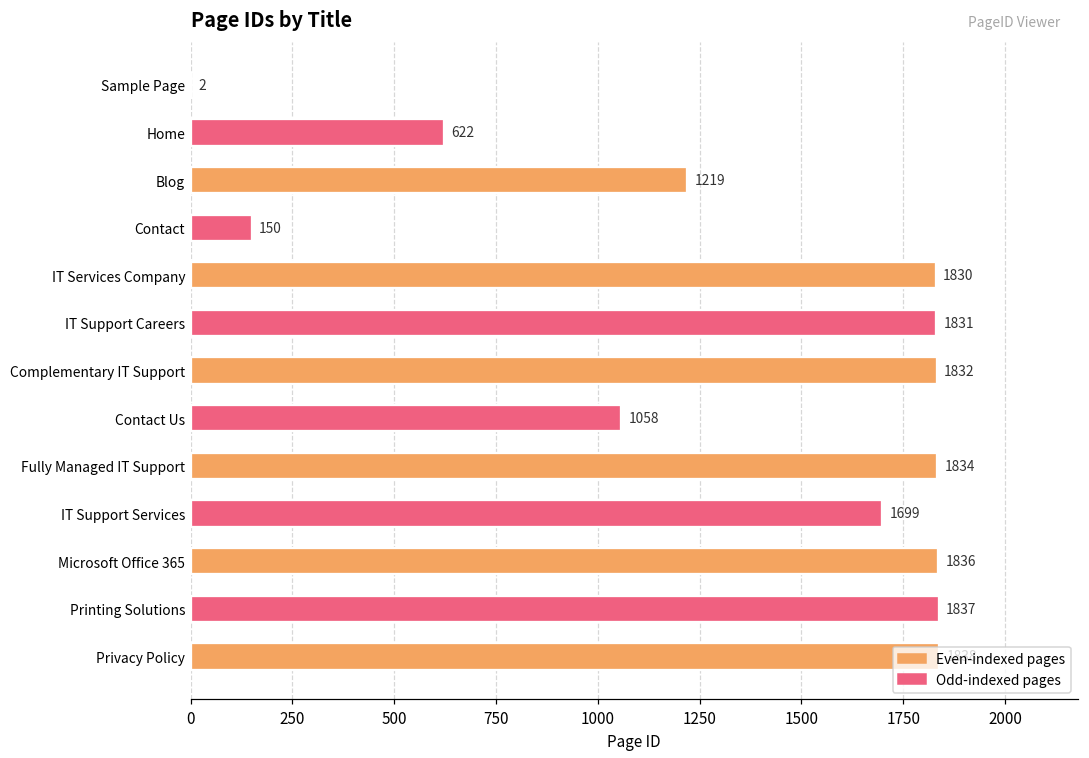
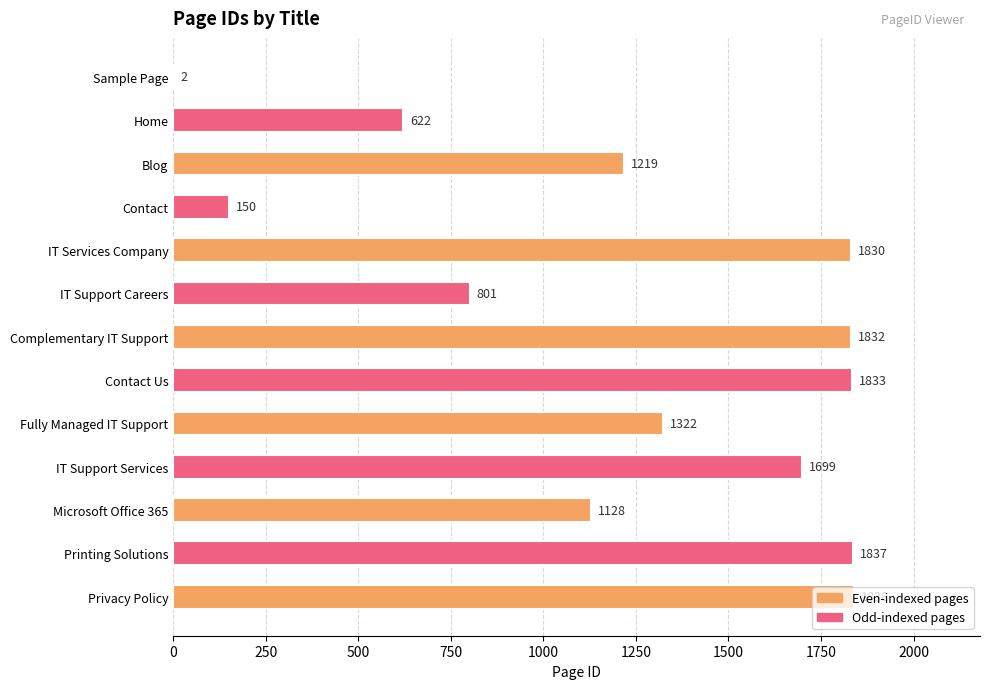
  {
    "Sample Page": 2,
    "Home": 622,
    "Blog": 1219,
    "Contact": 150,
    "IT Services Company": 1830,
-   "IT Support Careers": 1831,
+   "IT Support Careers": 801,
    "Complementary IT Support": 1832,
-   "Contact Us": 1058,
-   "Fully Managed IT Support": 1834,
+   "Contact Us": 1833,
+   "Fully Managed IT Support": 1322,
    "IT Support Services": 1699,
-   "Microsoft Office 365": 1836,
+   "Microsoft Office 365": 1128,
    "Printing Solutions": 1837
  }
